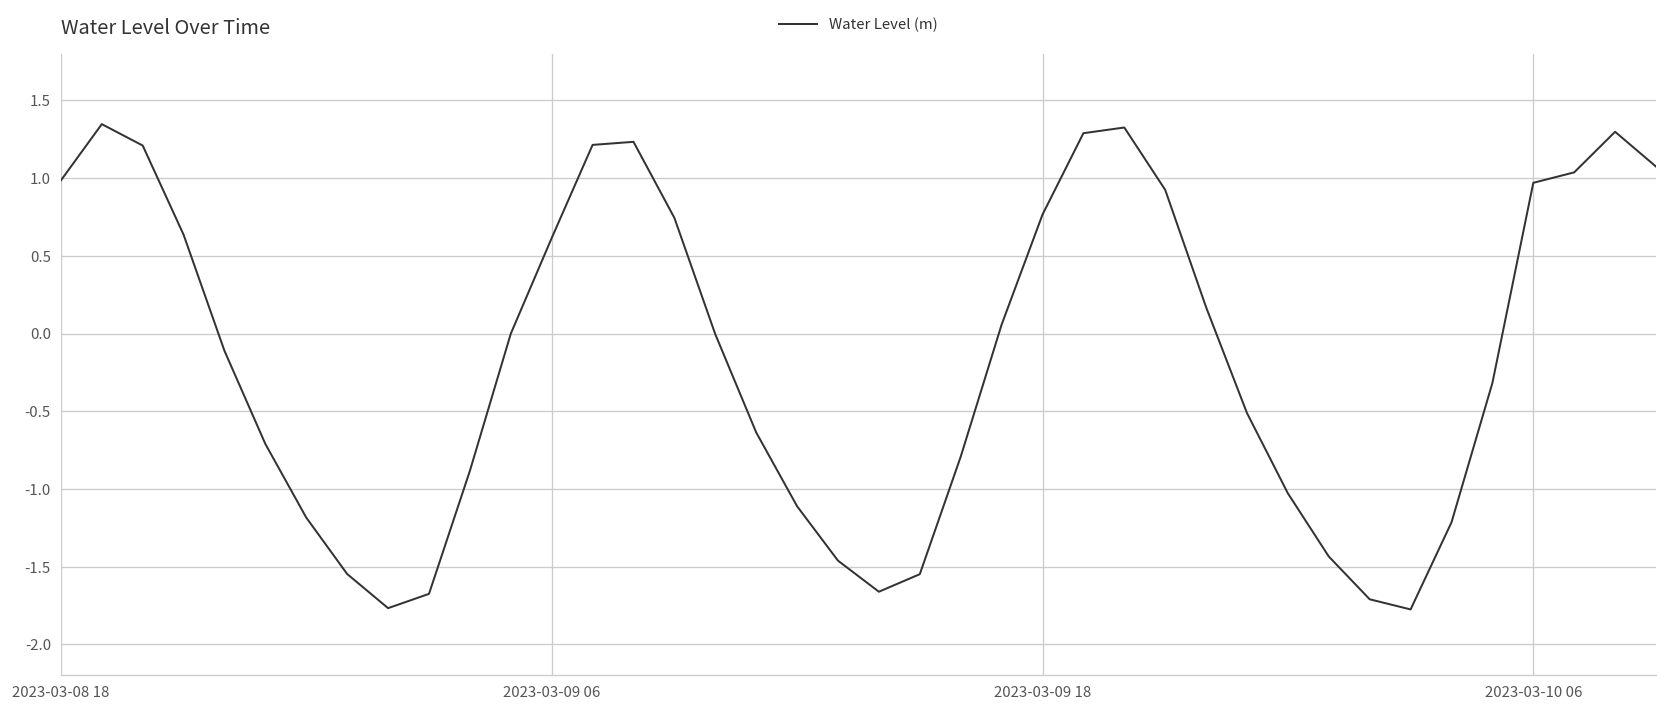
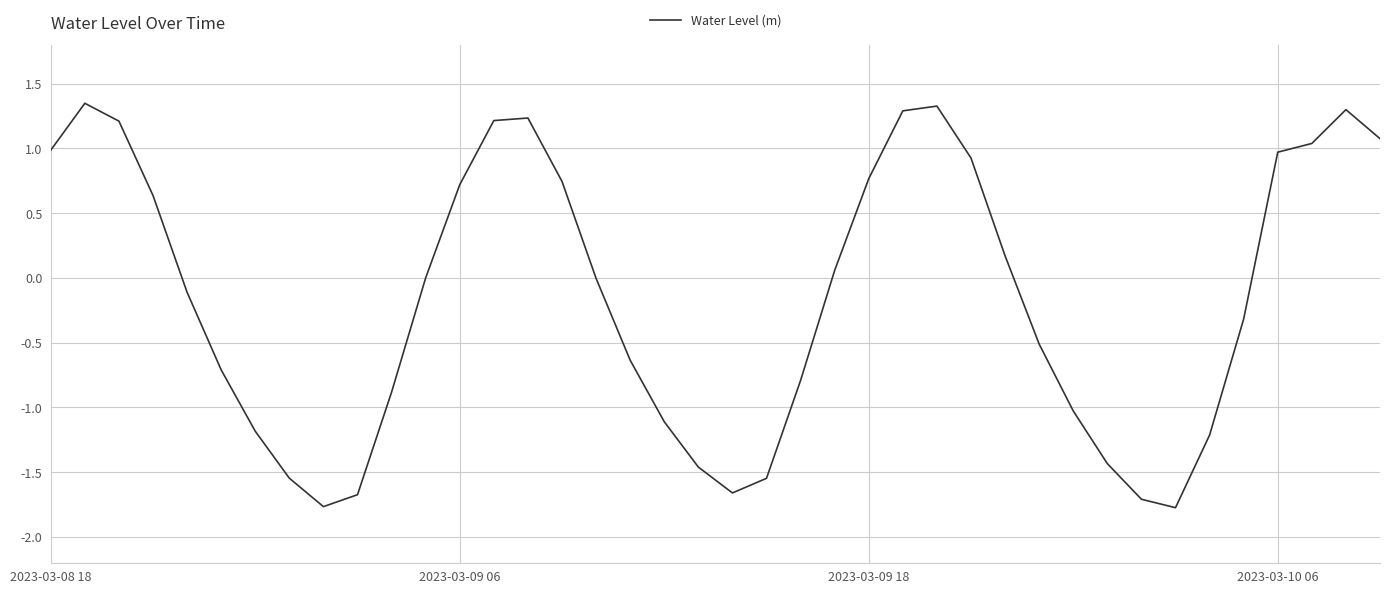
  {
    "2023-03-08 18": 0.99,
-   "2023-03-09 06": 0.61,
+   "2023-03-09 06": 0.72,
    "2023-03-09 18": 0.77,
    "2023-03-10 06": 0.97
  }
